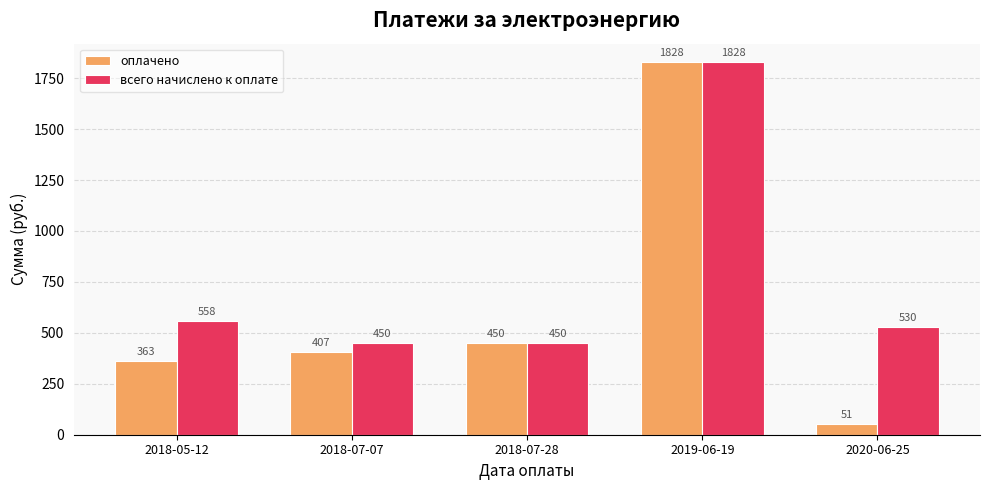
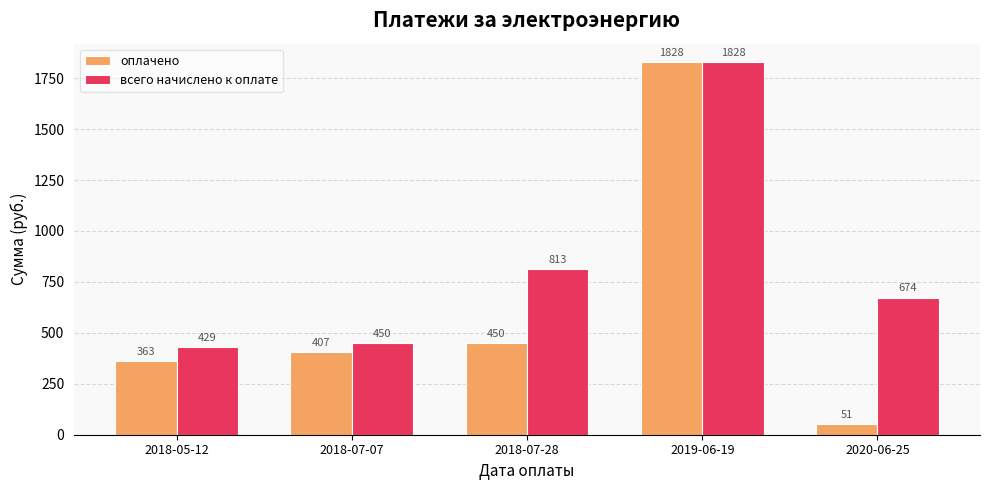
  {
    "оплачено": {
      "2018-05-12": 363,
      "2018-07-07": 407,
      "2018-07-28": 450,
      "2019-06-19": 1828,
      "2020-06-25": 51
    },
    "всего начислено к оплате": {
-     "2018-05-12": 558,
+     "2018-05-12": 429,
      "2018-07-07": 450,
-     "2018-07-28": 450,
+     "2018-07-28": 813,
      "2019-06-19": 1828,
-     "2020-06-25": 530
+     "2020-06-25": 674
    }
  }
